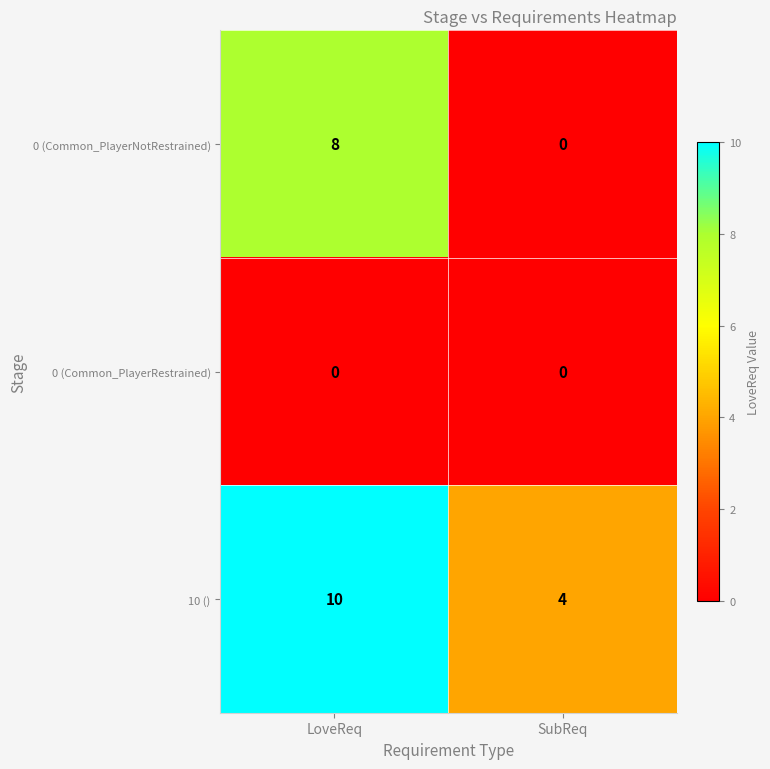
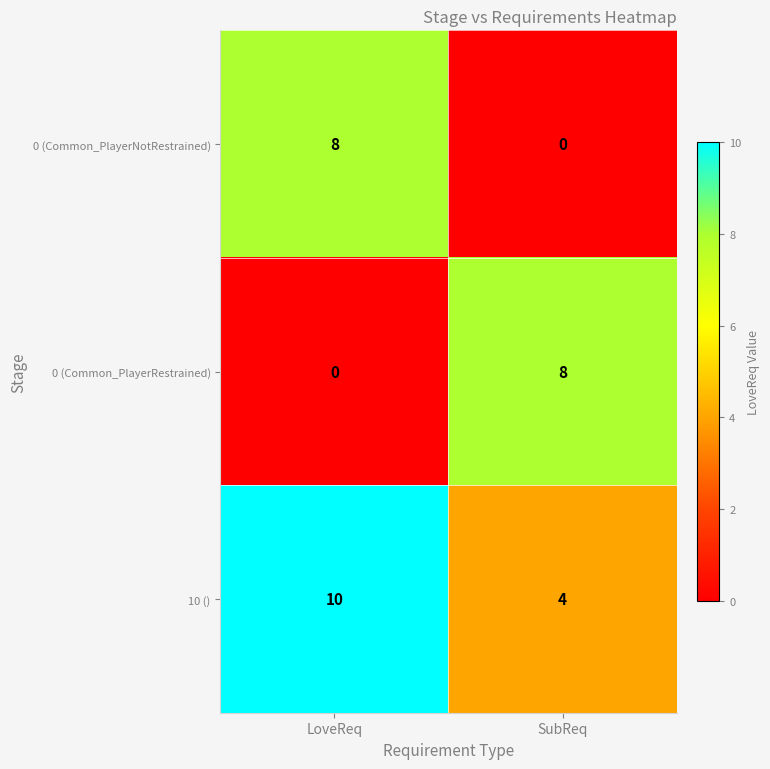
  {
    "0 (Common_PlayerNotRestrained)": {
      "LoveReq": 8,
      "SubReq": 0
    },
    "0 (Common_PlayerRestrained)": {
      "LoveReq": 0,
-     "SubReq": 0
+     "SubReq": 8
    },
    "10 ()": {
      "LoveReq": 10,
      "SubReq": 4
    }
  }
